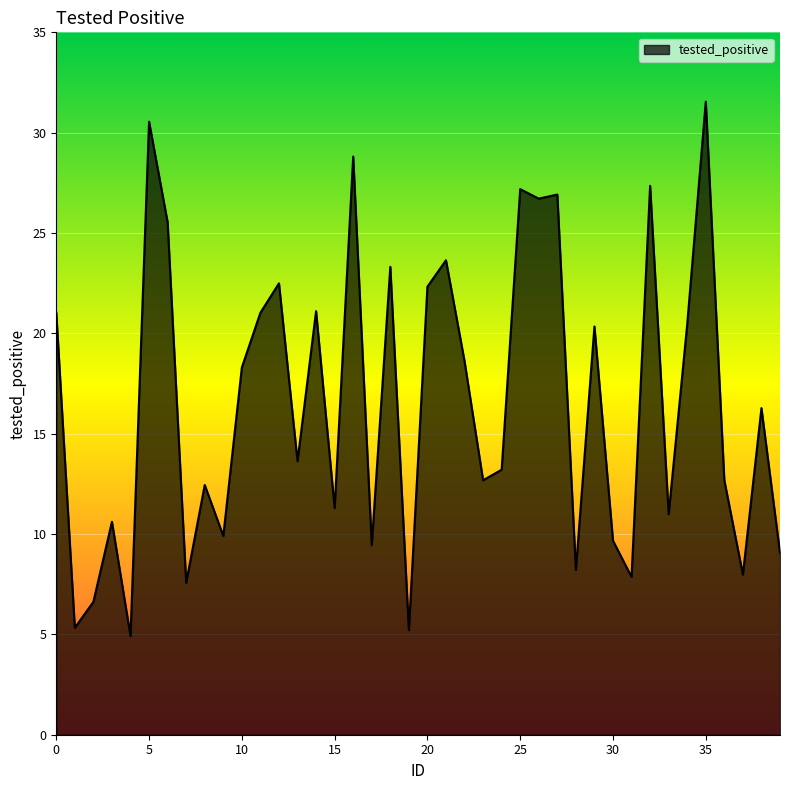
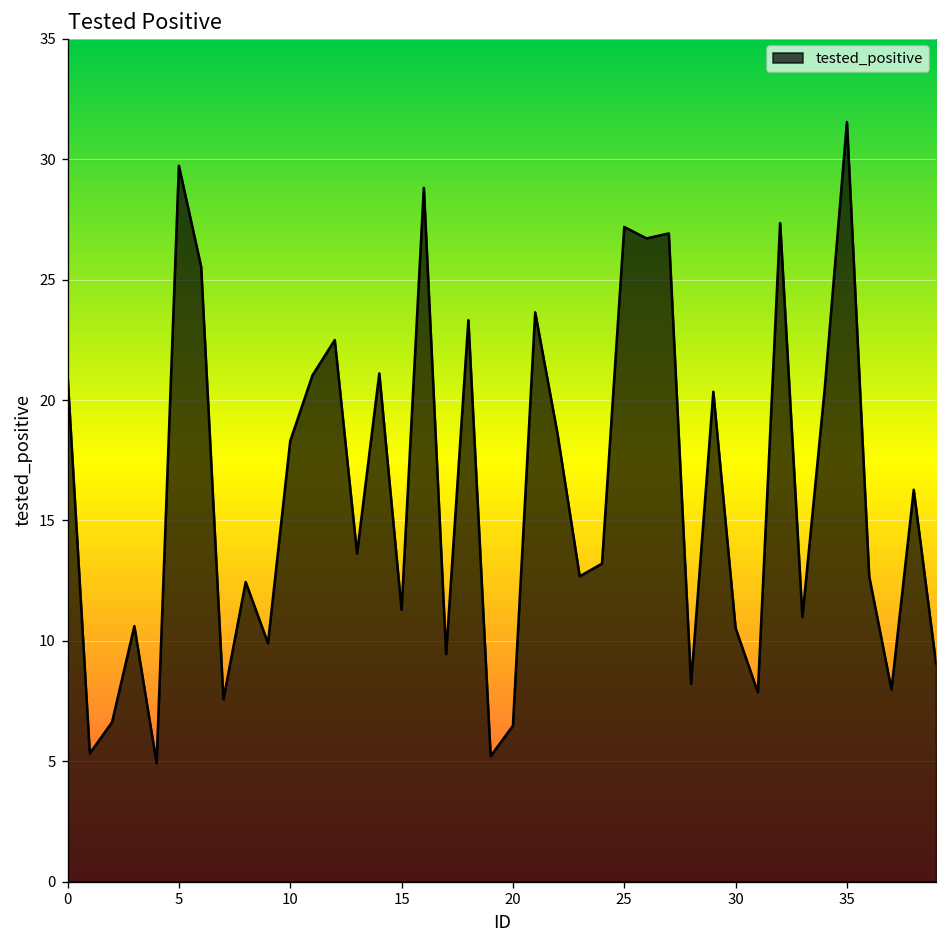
  {
    "0": 21.0,
-   "5": 30.5,
+   "5": 29.7,
    "10": 18.3,
    "15": 11.3,
-   "20": 22.3,
+   "20": 6.5,
    "25": 27.2,
-   "30": 9.7,
+   "30": 10.5,
    "35": 31.5
  }
